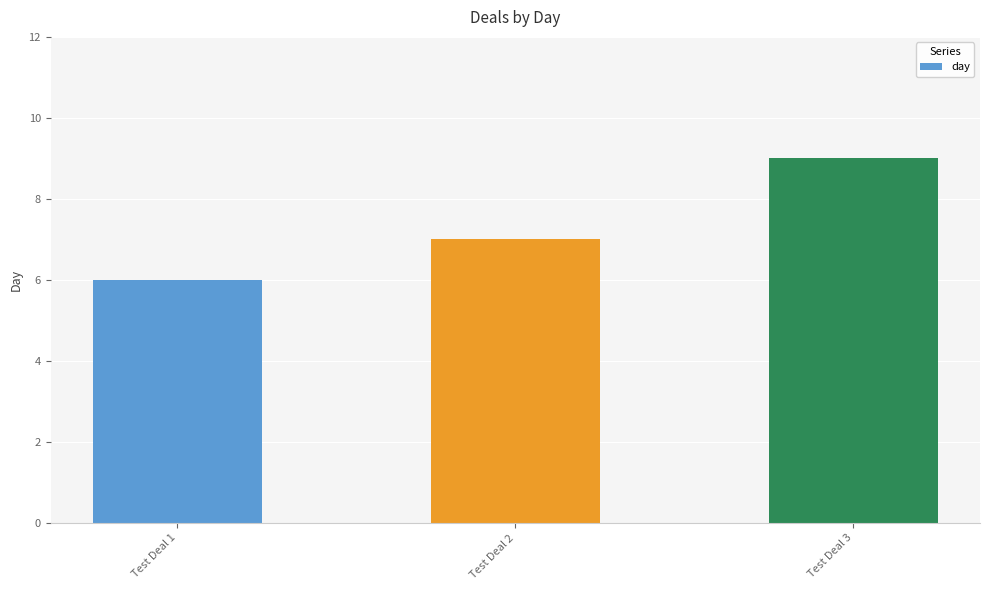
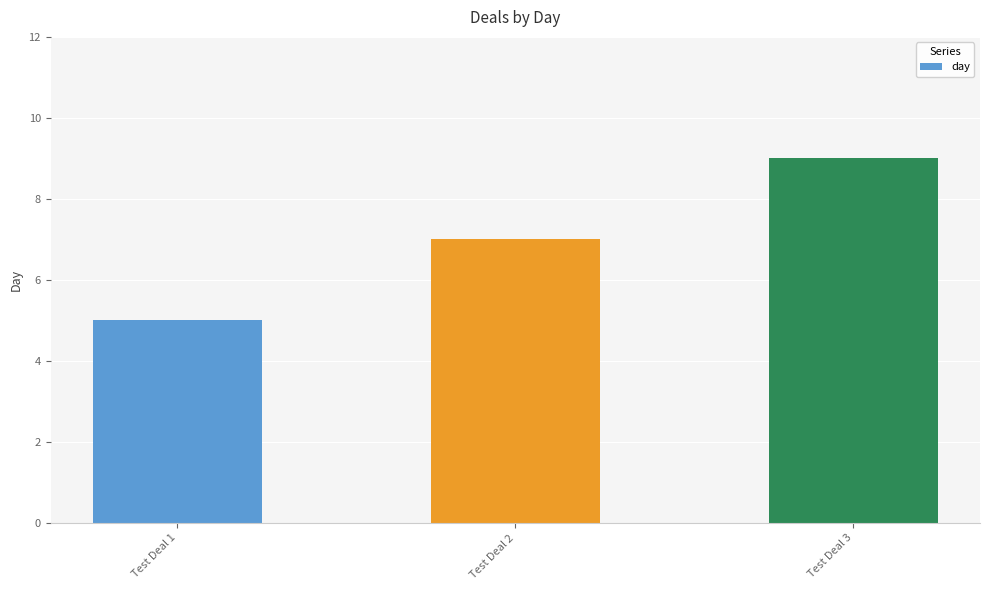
  {
-   "Test Deal 1": 6,
+   "Test Deal 1": 5,
    "Test Deal 2": 7,
    "Test Deal 3": 9
  }
